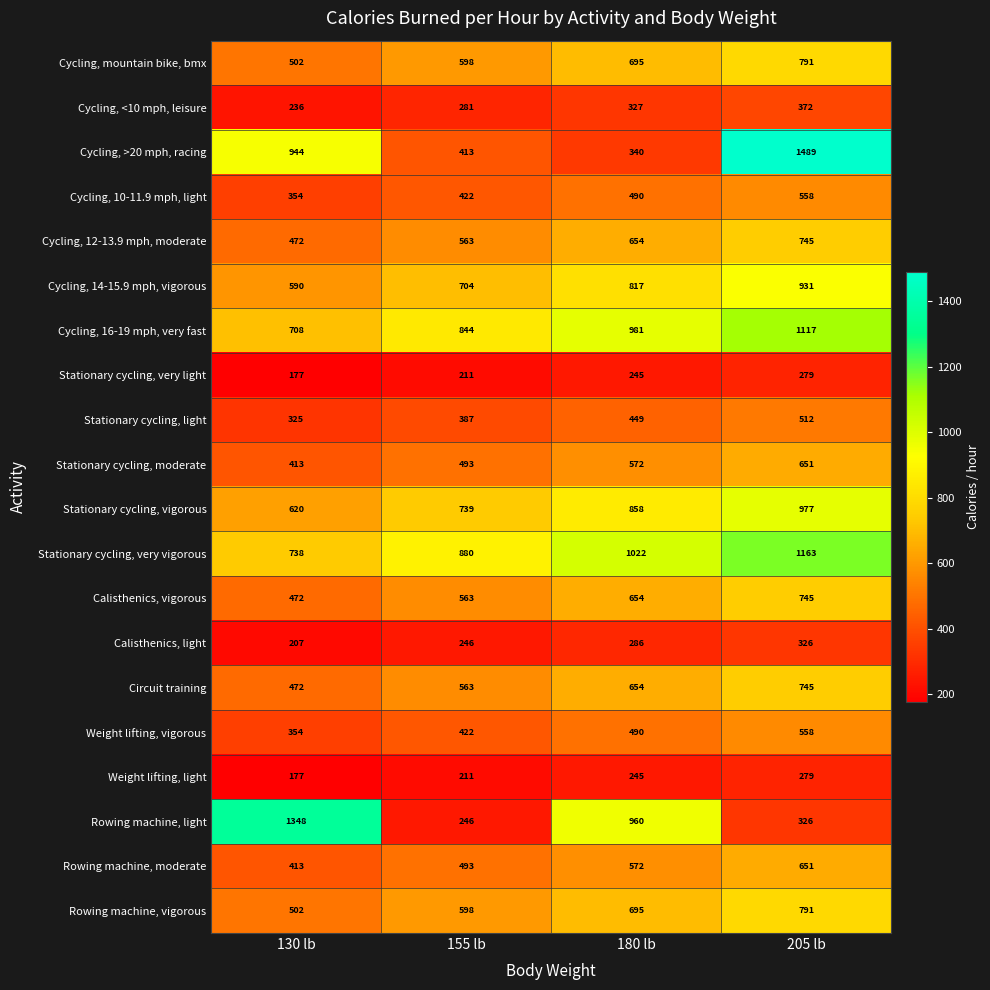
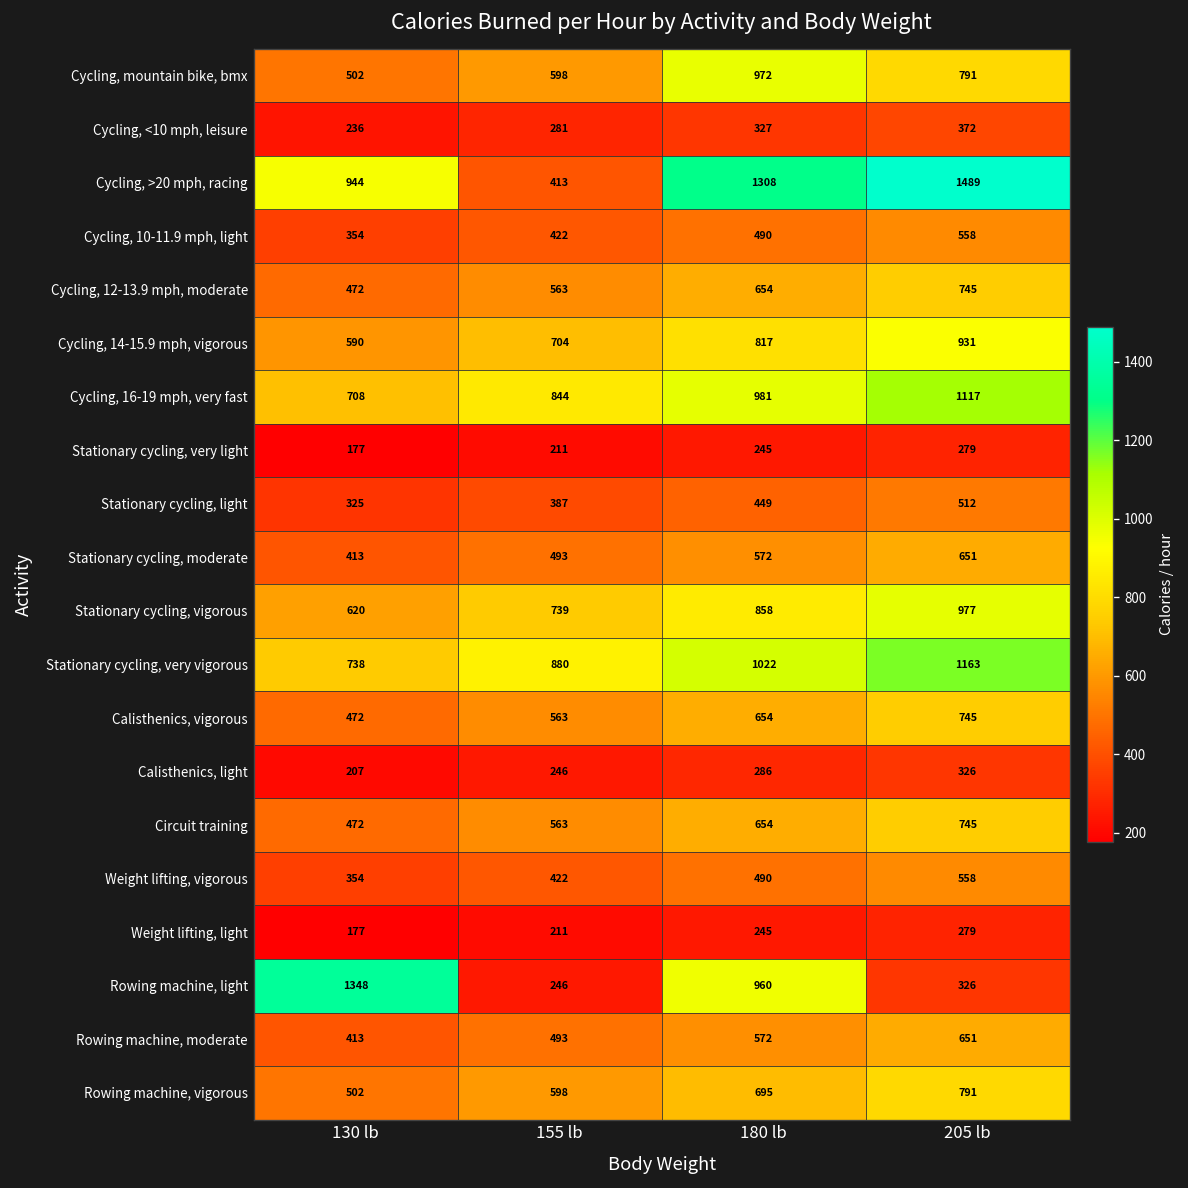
  {
    "Cycling, mountain bike, bmx": {
      "130 lb": 502,
      "155 lb": 598,
-     "180 lb": 695,
+     "180 lb": 972,
      "205 lb": 791
    },
    "Cycling, <10 mph, leisure": {
      "130 lb": 236,
      "155 lb": 281,
      "180 lb": 327,
      "205 lb": 372
    },
    "Cycling, >20 mph, racing": {
      "130 lb": 944,
      "155 lb": 413,
-     "180 lb": 340,
+     "180 lb": 1308,
      "205 lb": 1489
    },
    "Cycling, 10-11.9 mph, light": {
      "130 lb": 354,
      "155 lb": 422,
      "180 lb": 490,
      "205 lb": 558
    },
    "Cycling, 12-13.9 mph, moderate": {
      "130 lb": 472,
      "155 lb": 563,
      "180 lb": 654,
      "205 lb": 745
    },
    "Cycling, 14-15.9 mph, vigorous": {
      "130 lb": 590,
      "155 lb": 704,
      "180 lb": 817,
      "205 lb": 931
    },
    "Cycling, 16-19 mph, very fast": {
      "130 lb": 708,
      "155 lb": 844,
      "180 lb": 981,
      "205 lb": 1117
    },
    "Stationary cycling, very light": {
      "130 lb": 177,
      "155 lb": 211,
      "180 lb": 245,
      "205 lb": 279
    },
    "Stationary cycling, light": {
      "130 lb": 325,
      "155 lb": 387,
      "180 lb": 449,
      "205 lb": 512
    },
    "Stationary cycling, moderate": {
      "130 lb": 413,
      "155 lb": 493,
      "180 lb": 572,
      "205 lb": 651
    },
    "Stationary cycling, vigorous": {
      "130 lb": 620,
      "155 lb": 739,
      "180 lb": 858,
      "205 lb": 977
    },
    "Stationary cycling, very vigorous": {
      "130 lb": 738,
      "155 lb": 880,
      "180 lb": 1022,
      "205 lb": 1163
    },
    "Calisthenics, vigorous": {
      "130 lb": 472,
      "155 lb": 563,
      "180 lb": 654,
      "205 lb": 745
    },
    "Calisthenics, light": {
      "130 lb": 207,
      "155 lb": 246,
      "180 lb": 286,
      "205 lb": 326
    },
    "Circuit training": {
      "130 lb": 472,
      "155 lb": 563,
      "180 lb": 654,
      "205 lb": 745
    },
    "Weight lifting, vigorous": {
      "130 lb": 354,
      "155 lb": 422,
      "180 lb": 490,
      "205 lb": 558
    },
    "Weight lifting, light": {
      "130 lb": 177,
      "155 lb": 211,
      "180 lb": 245,
      "205 lb": 279
    },
    "Rowing machine, light": {
      "130 lb": 1348,
      "155 lb": 246,
      "180 lb": 960,
      "205 lb": 326
    },
    "Rowing machine, moderate": {
      "130 lb": 413,
      "155 lb": 493,
      "180 lb": 572,
      "205 lb": 651
    },
    "Rowing machine, vigorous": {
      "130 lb": 502,
      "155 lb": 598,
      "180 lb": 695,
      "205 lb": 791
    }
  }
